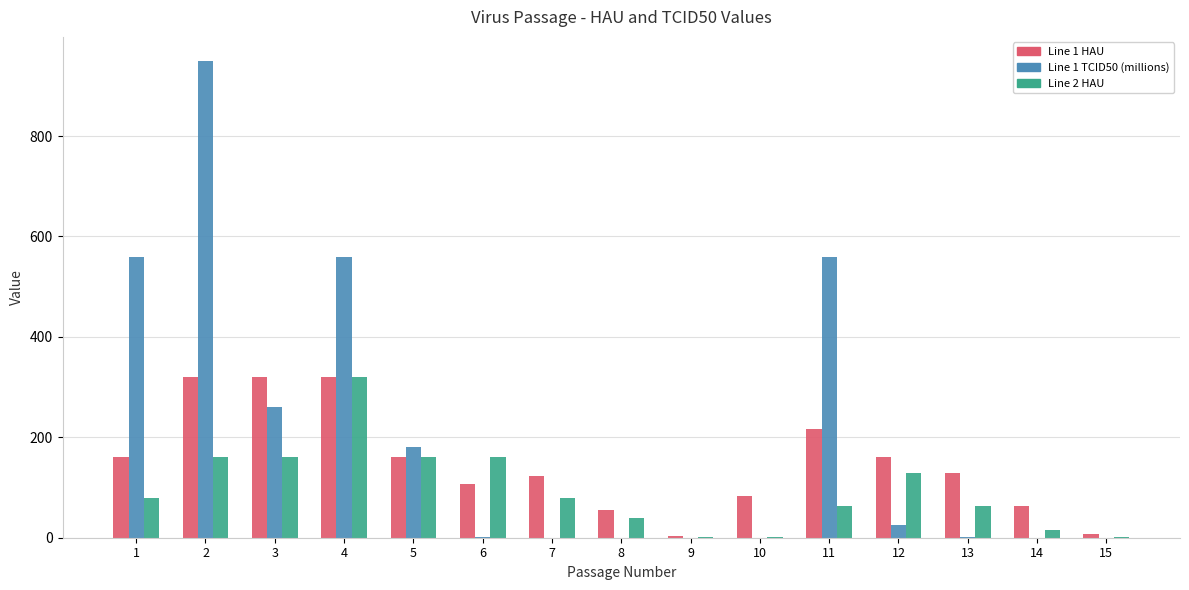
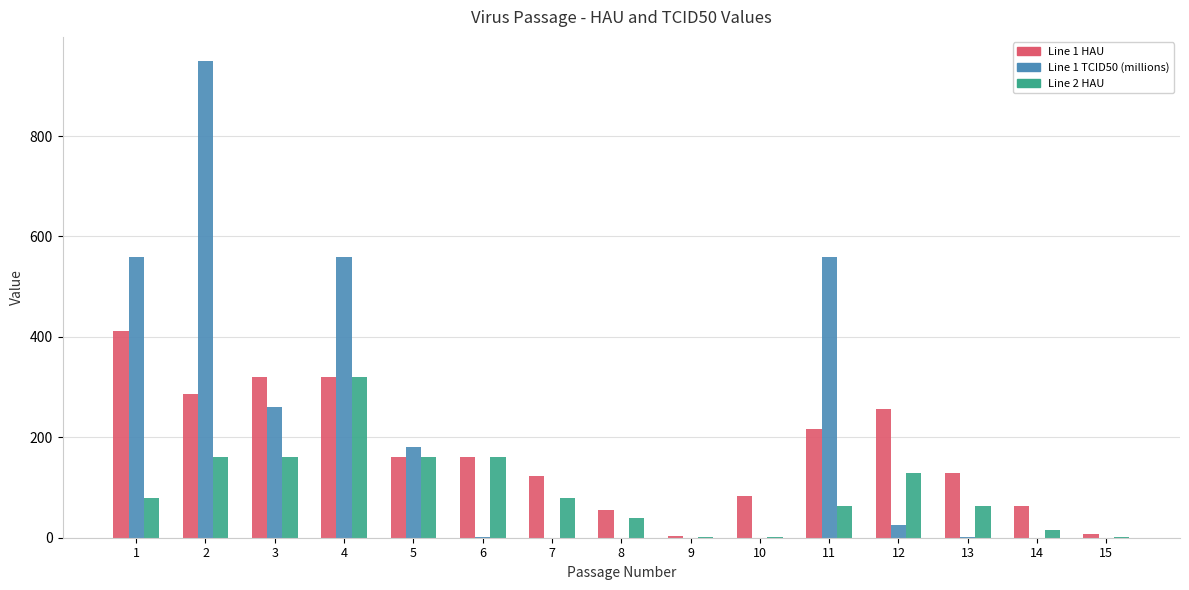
  {
    "Line 1 HAU": {
-     "1": 160,
-     "2": 320,
+     "1": 410,
+     "2": 290,
      "3": 320,
      "4": 320,
      "5": 160,
-     "6": 110,
+     "6": 160,
      "7": 120,
      "8": 60,
      "10": 80,
      "11": 220,
-     "12": 160,
+     "12": 260,
      "13": 130,
      "14": 60,
      "15": 10
    }
  }
